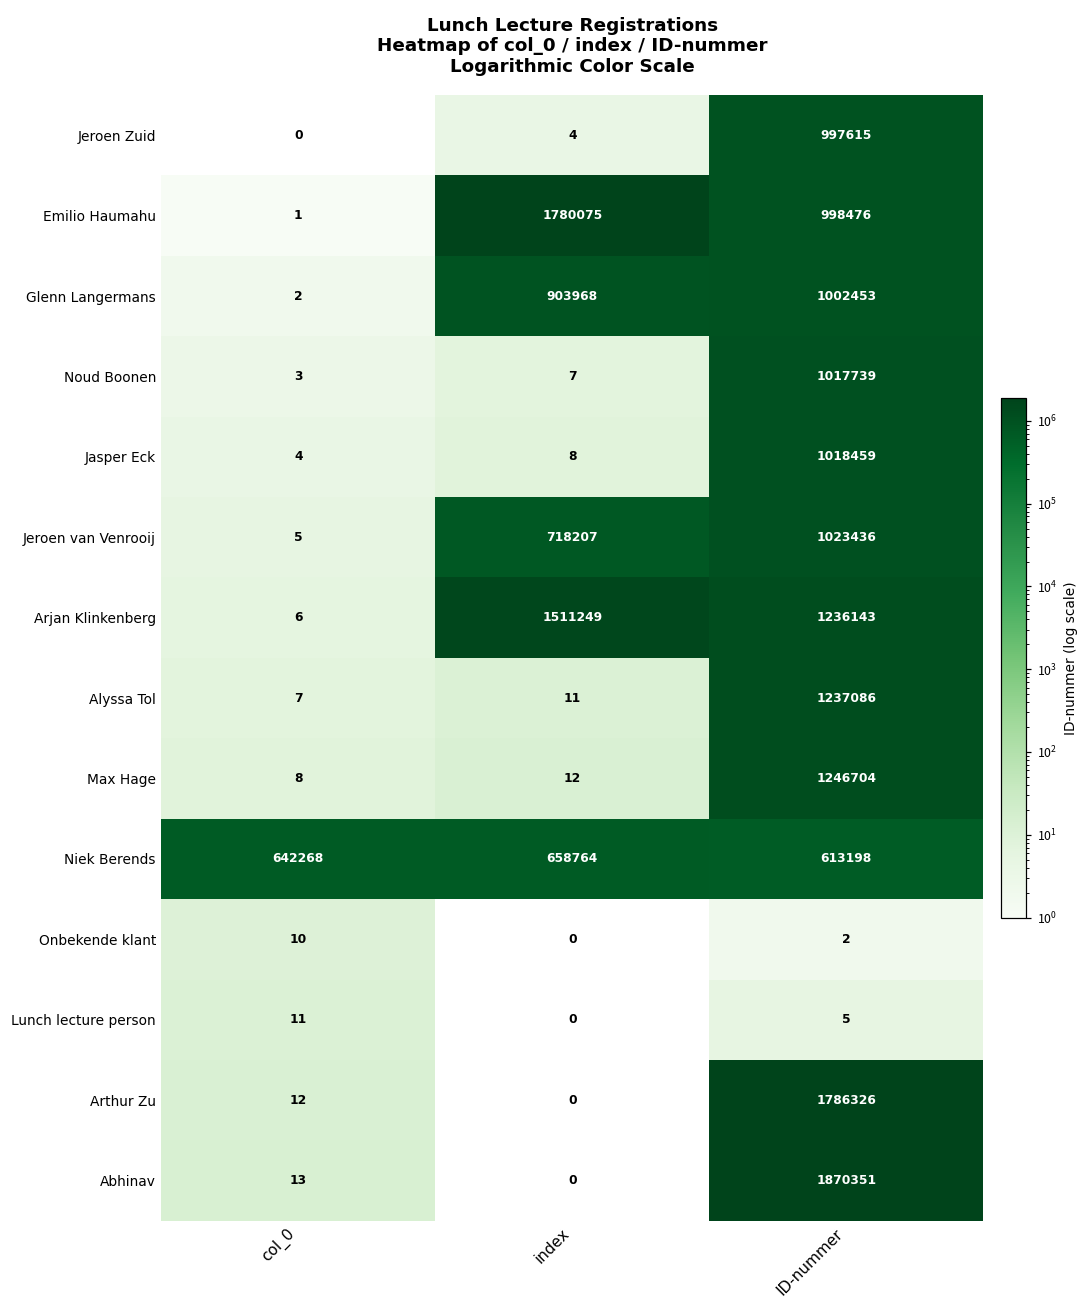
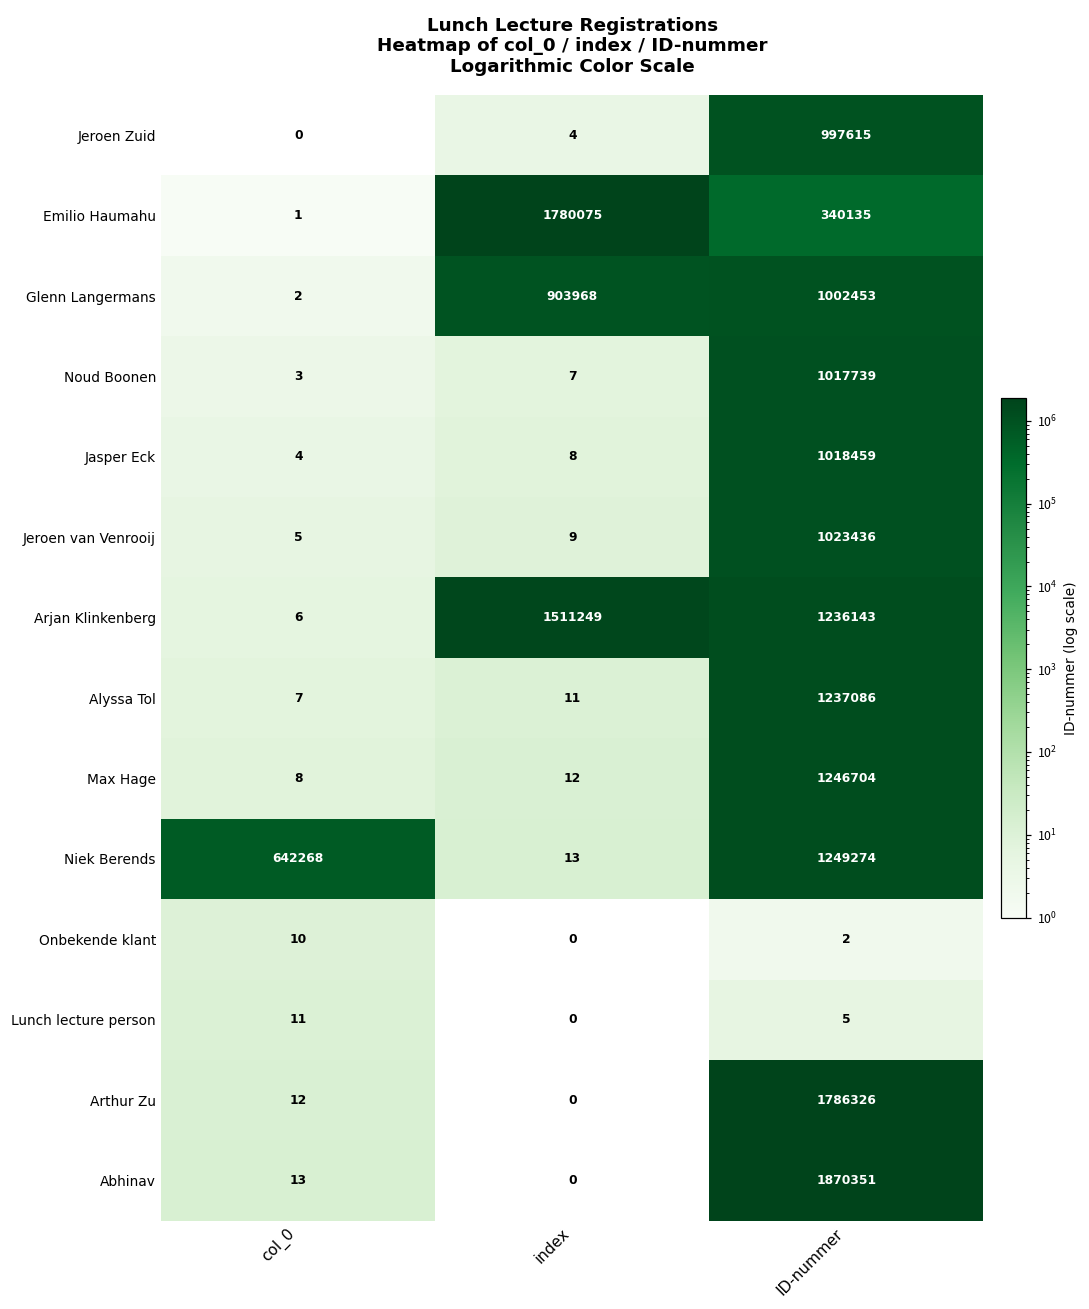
  {
    "Jeroen Zuid": {
      "index": 4,
      "ID-nummer": 997615
    },
    "Emilio Haumahu": {
      "col_0": 1,
      "index": 1780075,
-     "ID-nummer": 998476
+     "ID-nummer": 340135
    },
    "Glenn Langermans": {
      "col_0": 2,
      "index": 903968,
      "ID-nummer": 1002453
    },
    "Noud Boonen": {
      "col_0": 3,
      "index": 7,
      "ID-nummer": 1017739
    },
    "Jasper Eck": {
      "col_0": 4,
      "index": 8,
      "ID-nummer": 1018459
    },
    "Jeroen van Venrooij": {
      "col_0": 5,
-     "index": 718207,
+     "index": 9,
      "ID-nummer": 1023436
    },
    "Arjan Klinkenberg": {
      "col_0": 6,
      "index": 1511249,
      "ID-nummer": 1236143
    },
    "Alyssa Tol": {
      "col_0": 7,
      "index": 11,
      "ID-nummer": 1237086
    },
    "Max Hage": {
      "col_0": 8,
      "index": 12,
      "ID-nummer": 1246704
    },
    "Niek Berends": {
      "col_0": 642268,
-     "index": 658764,
-     "ID-nummer": 613198
+     "index": 13,
+     "ID-nummer": 1249274
    },
    "Onbekende klant": {
      "col_0": 10,
      "ID-nummer": 2
    },
    "Lunch lecture person": {
      "col_0": 11,
      "ID-nummer": 5
    },
    "Arthur Zu": {
      "col_0": 12,
      "ID-nummer": 1786326
    },
    "Abhinav": {
      "col_0": 13,
      "ID-nummer": 1870351
    }
  }
